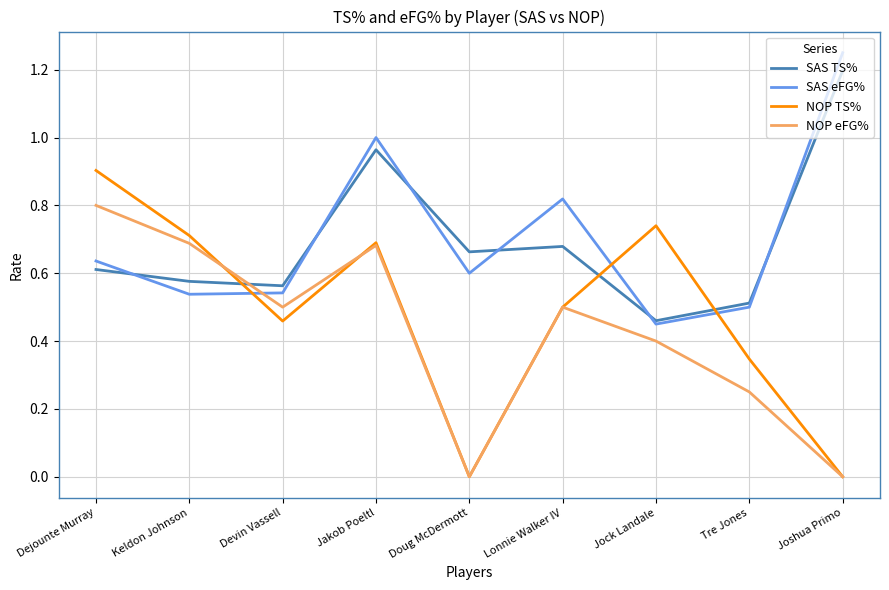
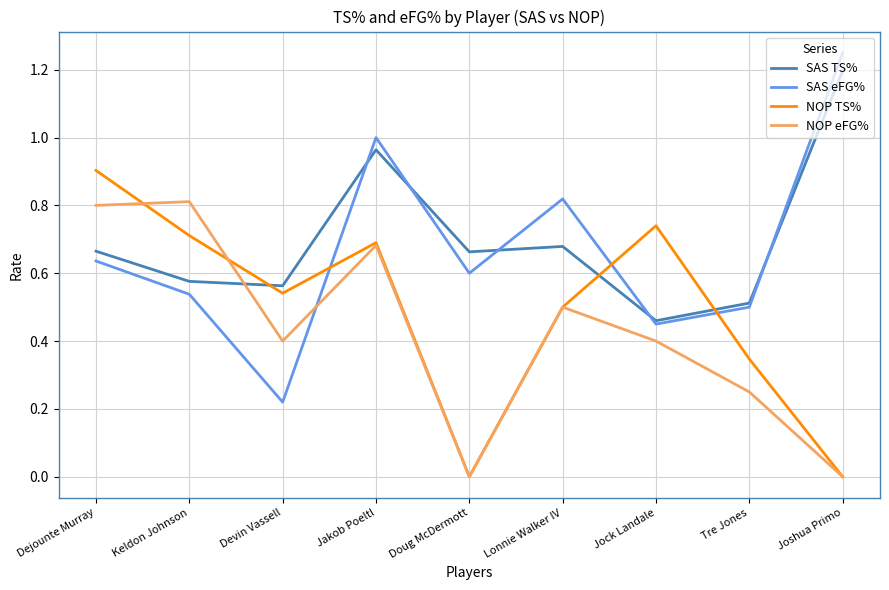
  {
    "SAS TS%": {
-     "Dejounte Murray": 0.61,
+     "Dejounte Murray": 0.67,
      "Keldon Johnson": 0.58,
      "Devin Vassell": 0.56,
      "Jakob Poeltl": 0.96,
      "Doug McDermott": 0.66,
      "Lonnie Walker IV": 0.68,
      "Jock Landale": 0.46,
      "Tre Jones": 0.51
    },
    "SAS eFG%": {
      "Dejounte Murray": 0.64,
      "Keldon Johnson": 0.54,
-     "Devin Vassell": 0.54,
+     "Devin Vassell": 0.22,
      "Jakob Poeltl": 1.00,
      "Doug McDermott": 0.60,
      "Lonnie Walker IV": 0.82,
      "Jock Landale": 0.45,
      "Tre Jones": 0.50
    },
    "NOP TS%": {
      "Dejounte Murray": 0.90,
      "Keldon Johnson": 0.71,
-     "Devin Vassell": 0.46,
+     "Devin Vassell": 0.54,
      "Jakob Poeltl": 0.69,
      "Jock Landale": 0.74,
      "Tre Jones": 0.35
    },
    "NOP eFG%": {
      "Dejounte Murray": 0.80,
-     "Keldon Johnson": 0.69,
-     "Devin Vassell": 0.5,
+     "Keldon Johnson": 0.81,
+     "Devin Vassell": 0.4,
      "Jakob Poeltl": 0.68,
      "Jock Landale": 0.40,
      "Tre Jones": 0.25
    }
  }
